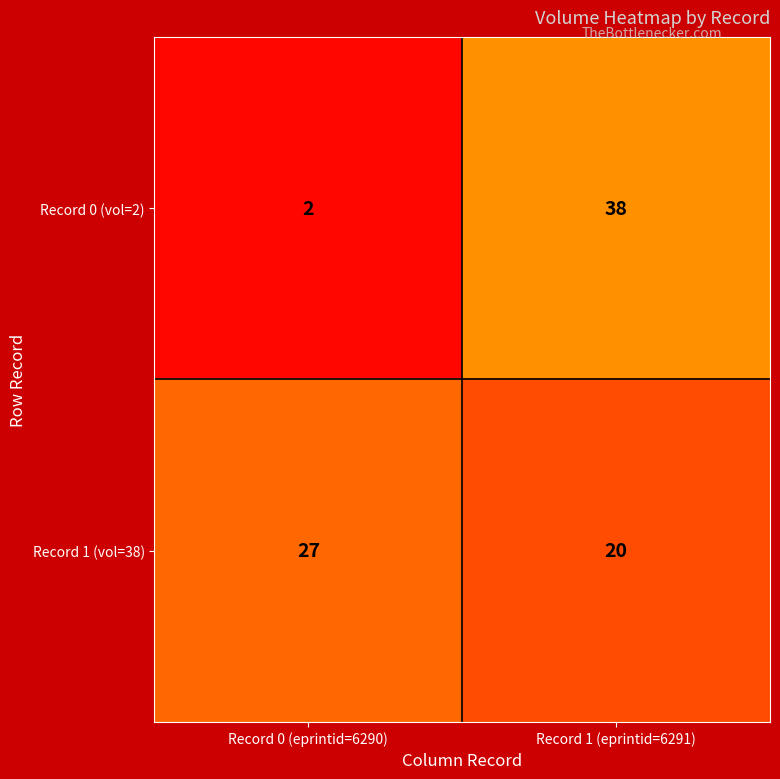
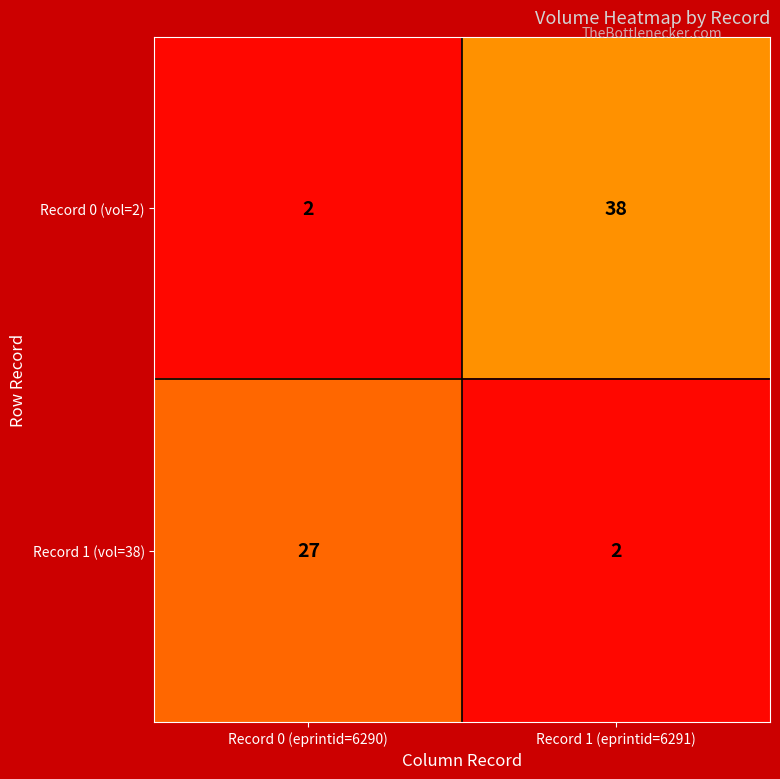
  {
    "Record 0 (vol=2)": {
      "Record 0 (eprintid=6290)": 2,
      "Record 1 (eprintid=6291)": 38
    },
    "Record 1 (vol=38)": {
      "Record 0 (eprintid=6290)": 27,
-     "Record 1 (eprintid=6291)": 20
+     "Record 1 (eprintid=6291)": 2
    }
  }
